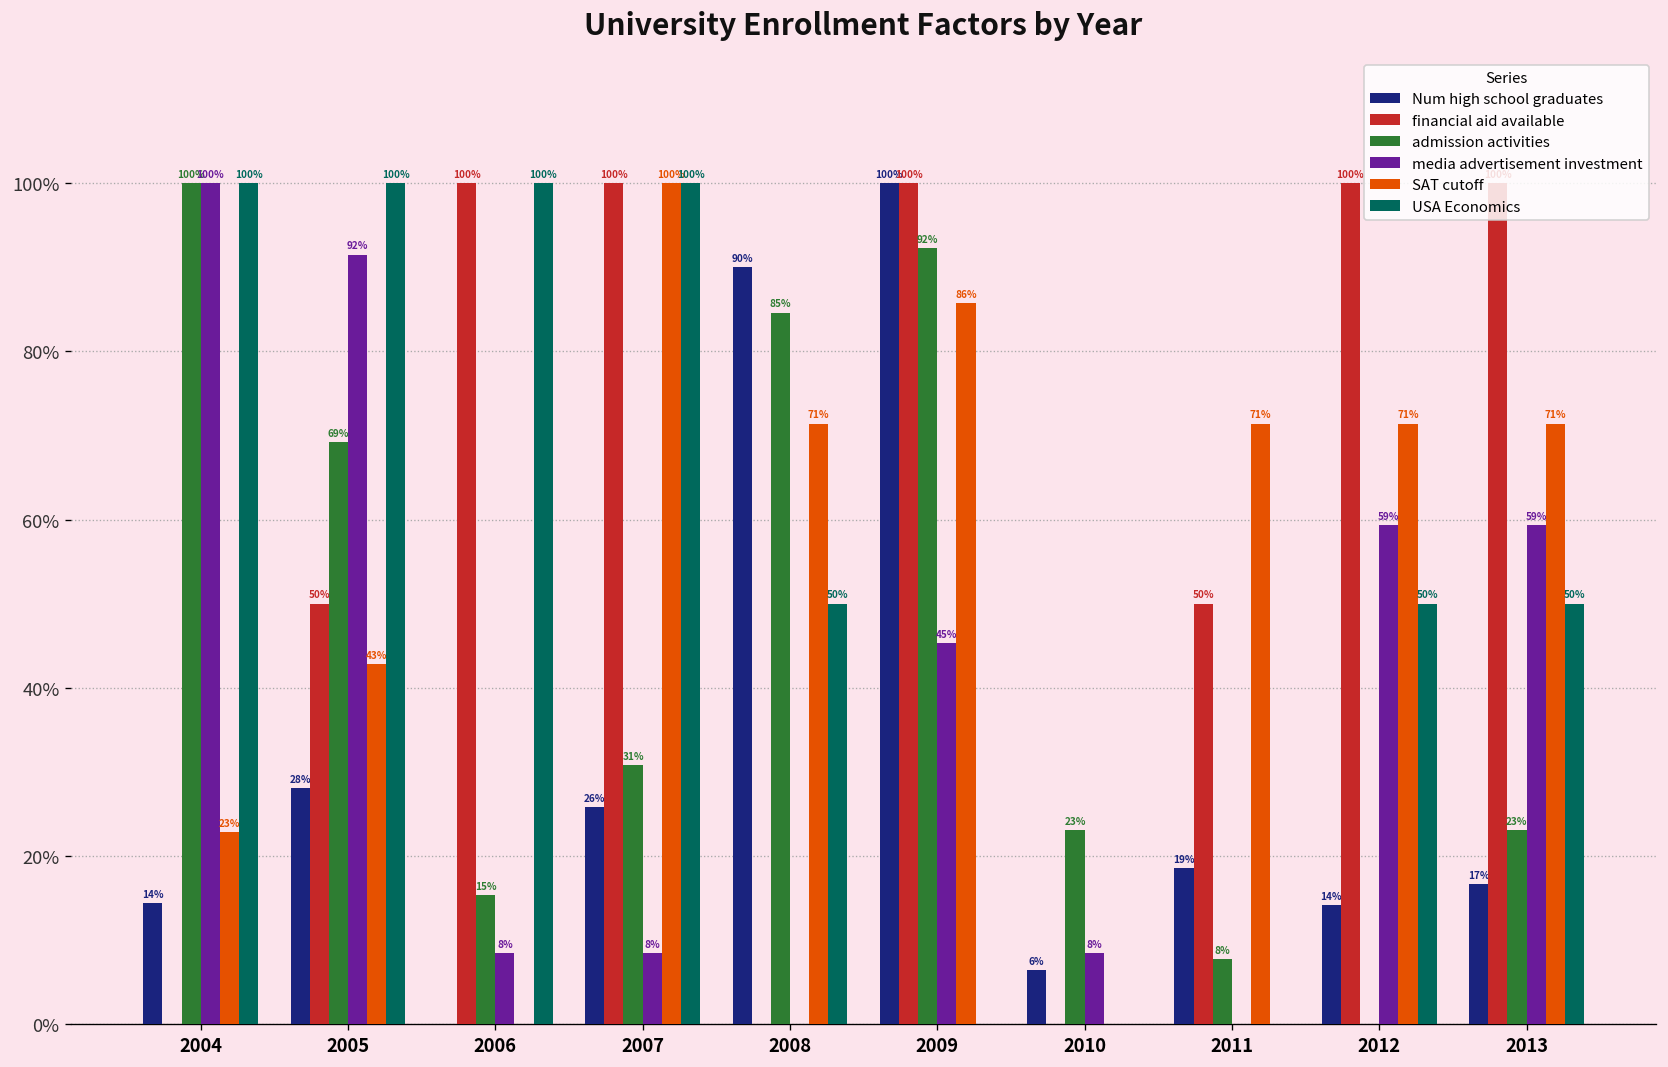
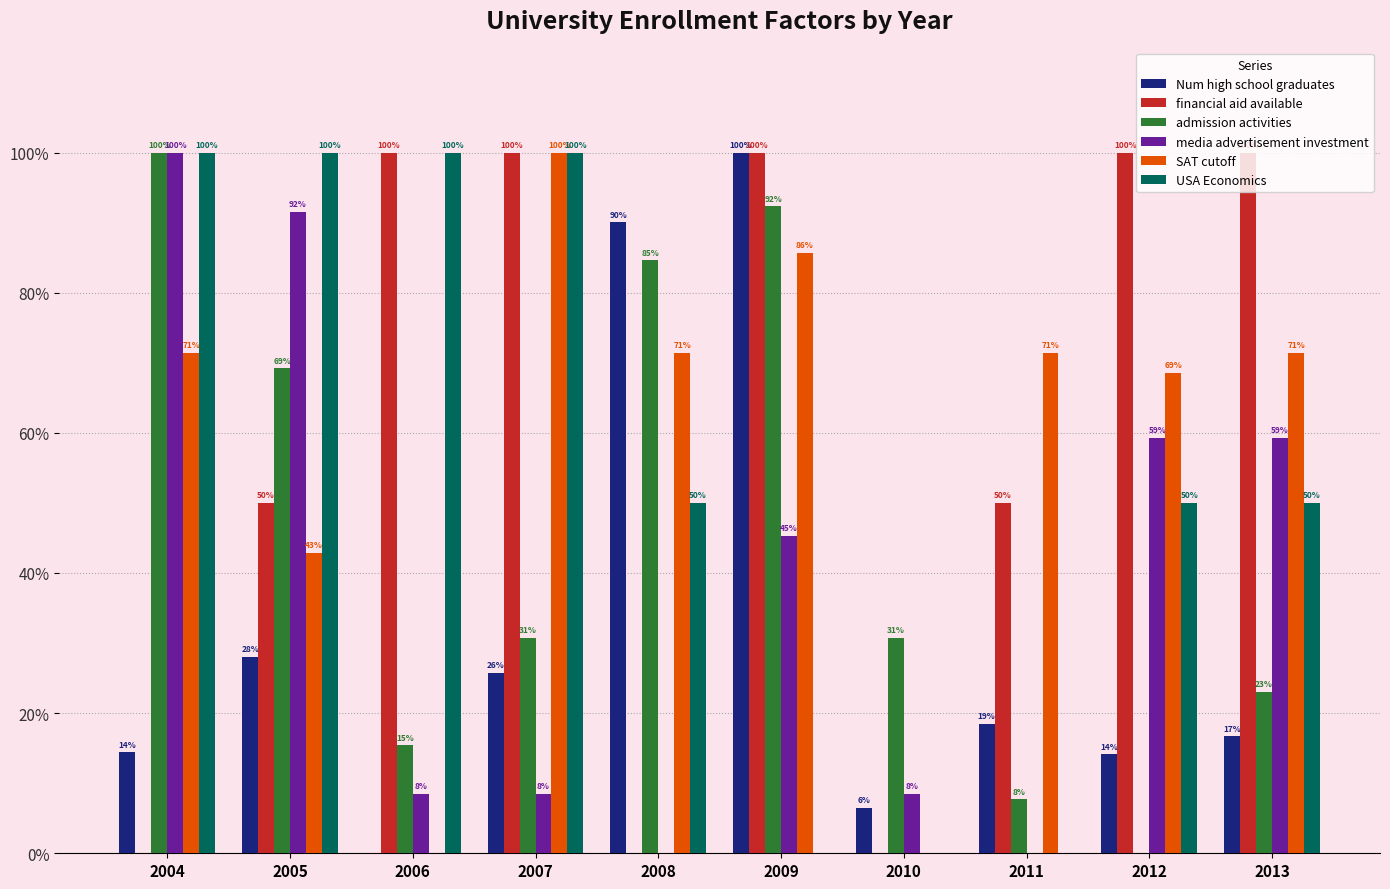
  {
    "Num high school graduates": {
      "2004": "14%",
      "2005": "28%",
      "2007": "26%",
      "2008": "90%",
      "2010": "6%",
      "2011": "19%",
      "2012": "14%",
      "2013": "17%"
    },
    "financial aid available": {
      "2005": "50%",
      "2006": "100%",
      "2007": "100%",
      "2011": "50%"
    },
    "admission activities": {
      "2005": "69%",
      "2006": "15%",
      "2007": "31%",
      "2008": "85%",
      "2009": "92%",
-     "2010": "23%",
+     "2010": "31%",
      "2011": "8%",
      "2013": "23%"
    },
    "media advertisement investment": {
      "2005": "92%",
      "2006": "8%",
      "2007": "8%",
      "2009": "45%",
      "2010": "8%",
      "2012": "59%",
      "2013": "59%"
    },
    "SAT cutoff": {
-     "2004": "23%",
+     "2004": "71%",
      "2005": "43%",
      "2008": "71%",
      "2009": "86%",
      "2011": "71%",
-     "2012": "71%",
+     "2012": "69%",
      "2013": "71%"
    },
    "USA Economics": {
      "2004": "100%",
      "2005": "100%",
      "2006": "100%",
      "2008": "50%",
      "2012": "50%",
      "2013": "50%"
    }
  }
